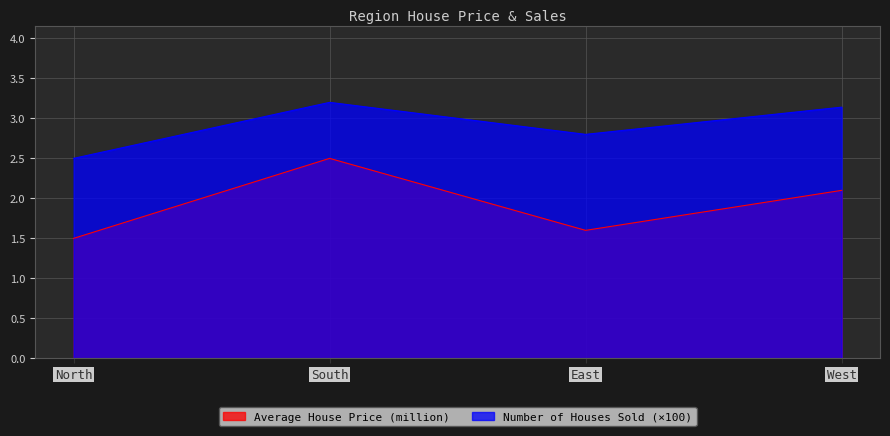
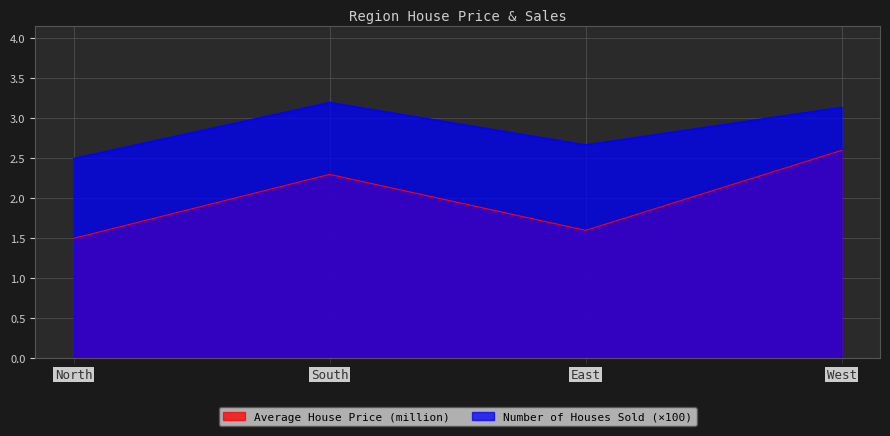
  {
    "Average House Price (million)": {
      "North": 1.5,
-     "South": 2.5,
+     "South": 2.3,
      "East": 1.6,
-     "West": 2.1
+     "West": 2.6
    },
    "Number of Houses Sold (×100)": {
      "North": 2.5,
      "South": 3.2,
-     "East": 2.8,
+     "East": 2.7,
      "West": 3.1
    }
  }
